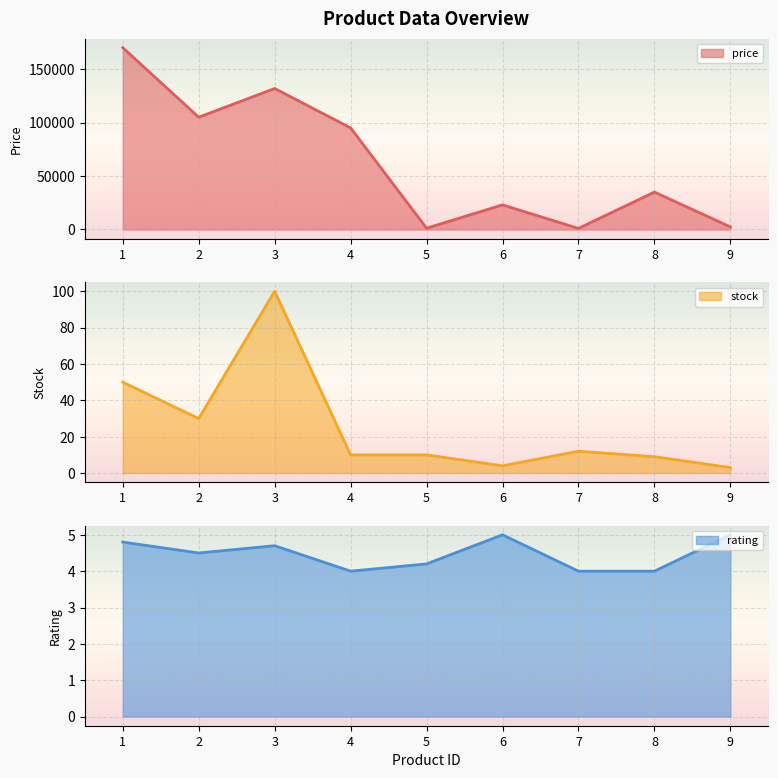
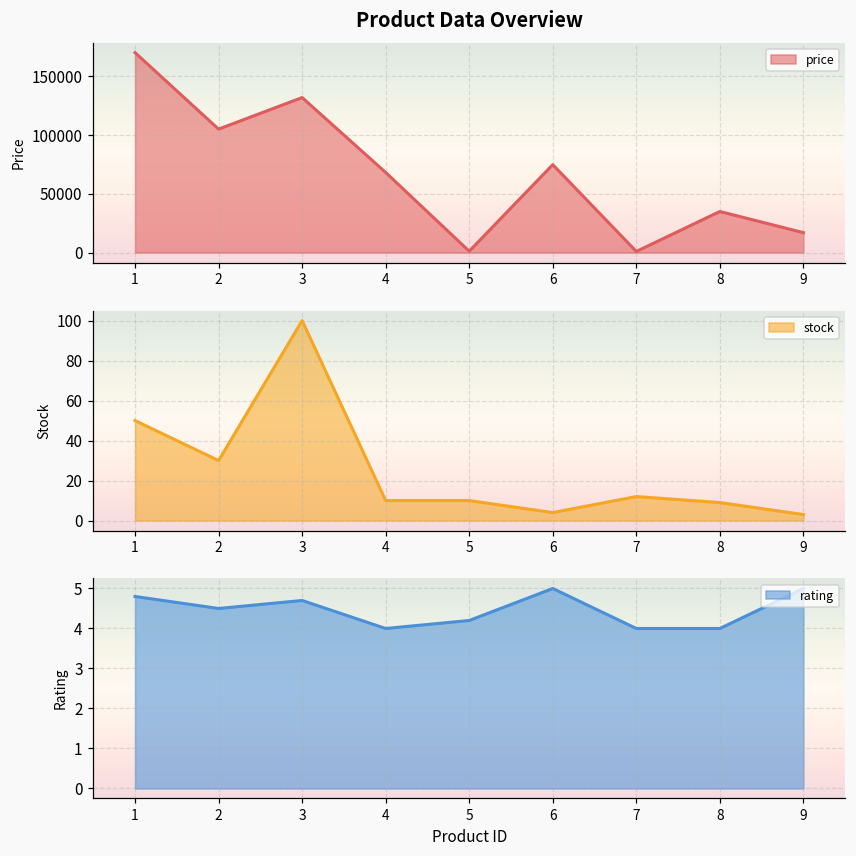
  {
    "Product Data Overview": {
      "1": 170000,
      "2": 105000,
      "3": 132000,
-     "4": 95000,
+     "4": 68000,
      "5": 1000,
-     "6": 23000,
+     "6": 75000,
      "7": 1000,
      "8": 35000,
-     "9": 2000
+     "9": 17000
    }
  }
